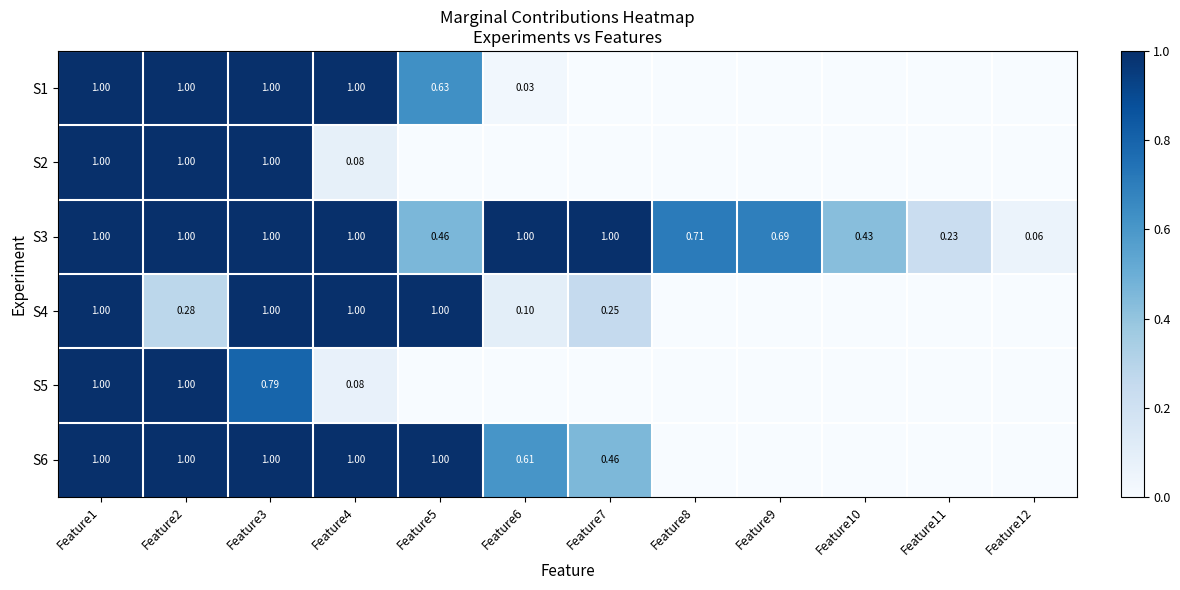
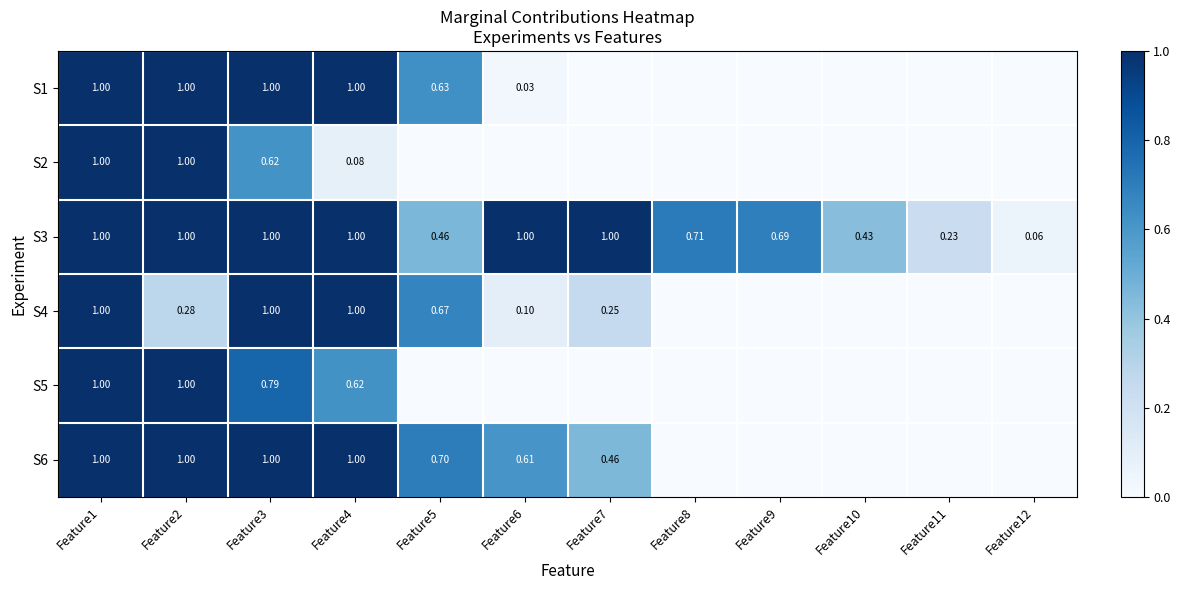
  {
    "S1": {
      "Feature1": 1.00,
      "Feature2": 1.00,
      "Feature3": 1.00,
      "Feature4": 1.00,
      "Feature5": 0.63,
      "Feature6": 0.03
    },
    "S2": {
      "Feature1": 1.00,
      "Feature2": 1.00,
-     "Feature3": 1.00,
+     "Feature3": 0.62,
      "Feature4": 0.08
    },
    "S3": {
      "Feature1": 1.00,
      "Feature2": 1.00,
      "Feature3": 1.00,
      "Feature4": 1.00,
      "Feature5": 0.46,
      "Feature6": 1.00,
      "Feature7": 1.00,
      "Feature8": 0.71,
      "Feature9": 0.69,
      "Feature10": 0.43,
      "Feature11": 0.23,
      "Feature12": 0.06
    },
    "S4": {
      "Feature1": 1.00,
      "Feature2": 0.28,
      "Feature3": 1.00,
      "Feature4": 1.00,
-     "Feature5": 1.00,
+     "Feature5": 0.67,
      "Feature6": 0.10,
      "Feature7": 0.25
    },
    "S5": {
      "Feature1": 1.00,
      "Feature2": 1.00,
      "Feature3": 0.79,
-     "Feature4": 0.08
+     "Feature4": 0.62
    },
    "S6": {
      "Feature1": 1.00,
      "Feature2": 1.00,
      "Feature3": 1.00,
      "Feature4": 1.00,
-     "Feature5": 1.00,
+     "Feature5": 0.70,
      "Feature6": 0.61,
      "Feature7": 0.46
    }
  }
